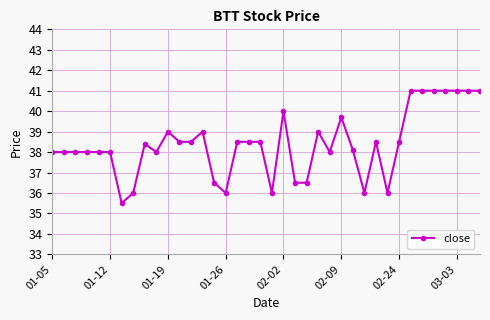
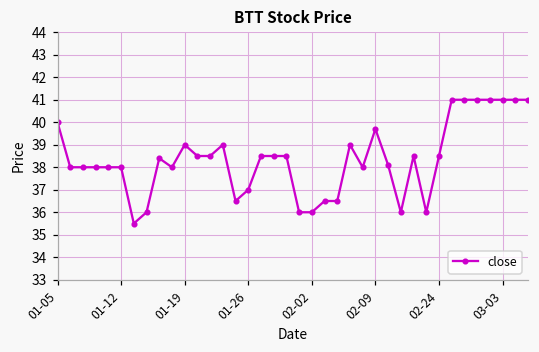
  {
-   "01-05": 38,
+   "01-05": 40,
    "01-12": 38,
    "01-19": 39,
-   "01-26": 36,
-   "02-02": 40,
+   "01-26": 37,
+   "02-02": 36,
    "02-09": 39.7,
    "02-24": 38.5,
    "03-03": 41
  }
